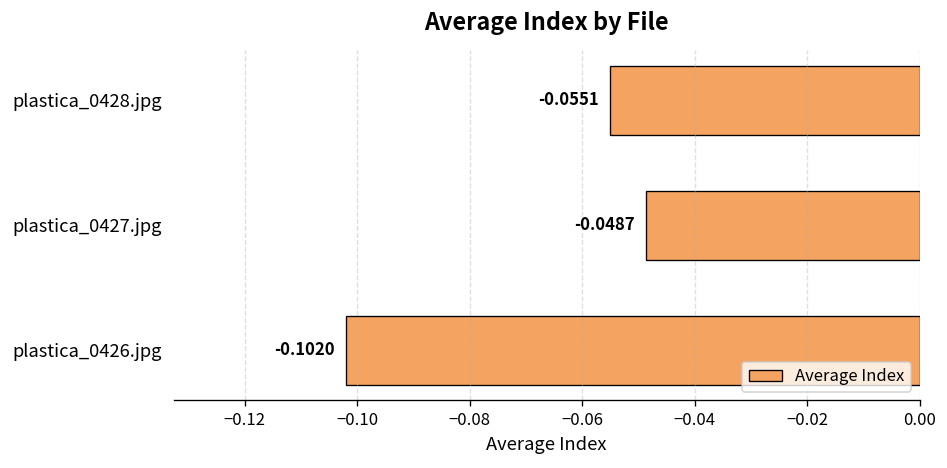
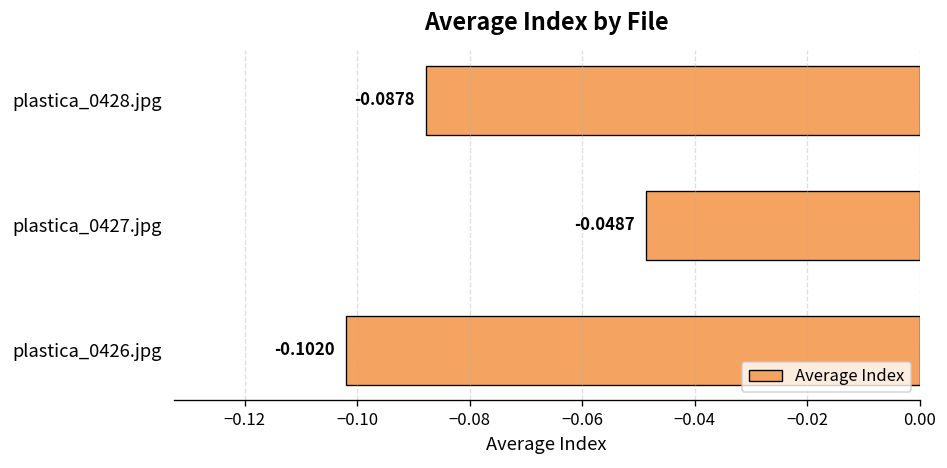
  {
-   "plastica_0428.jpg": -0.0551,
+   "plastica_0428.jpg": -0.0878,
    "plastica_0427.jpg": -0.0487,
    "plastica_0426.jpg": -0.1020
  }
